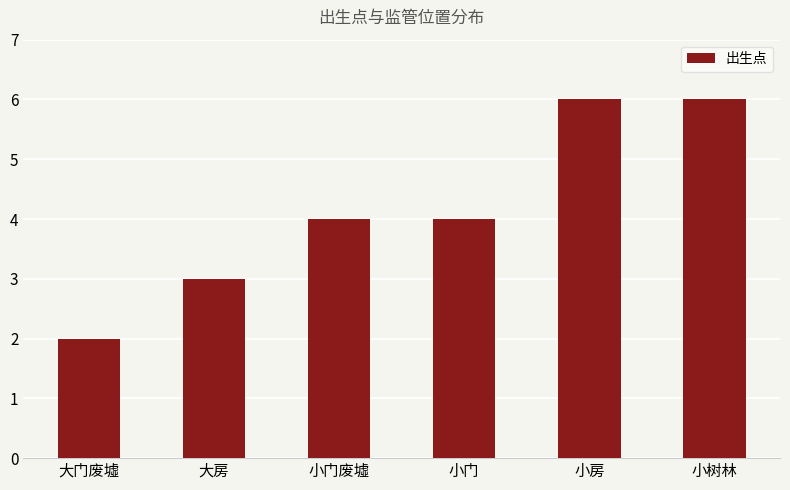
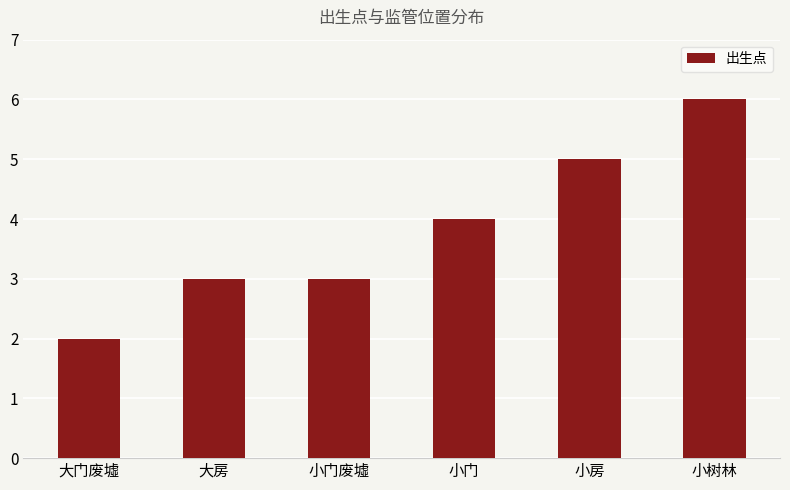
  {
    "大门废墟": 2,
    "大房": 3,
-   "小门废墟": 4,
+   "小门废墟": 3,
    "小门": 4,
-   "小房": 6,
+   "小房": 5,
    "小树林": 6
  }
